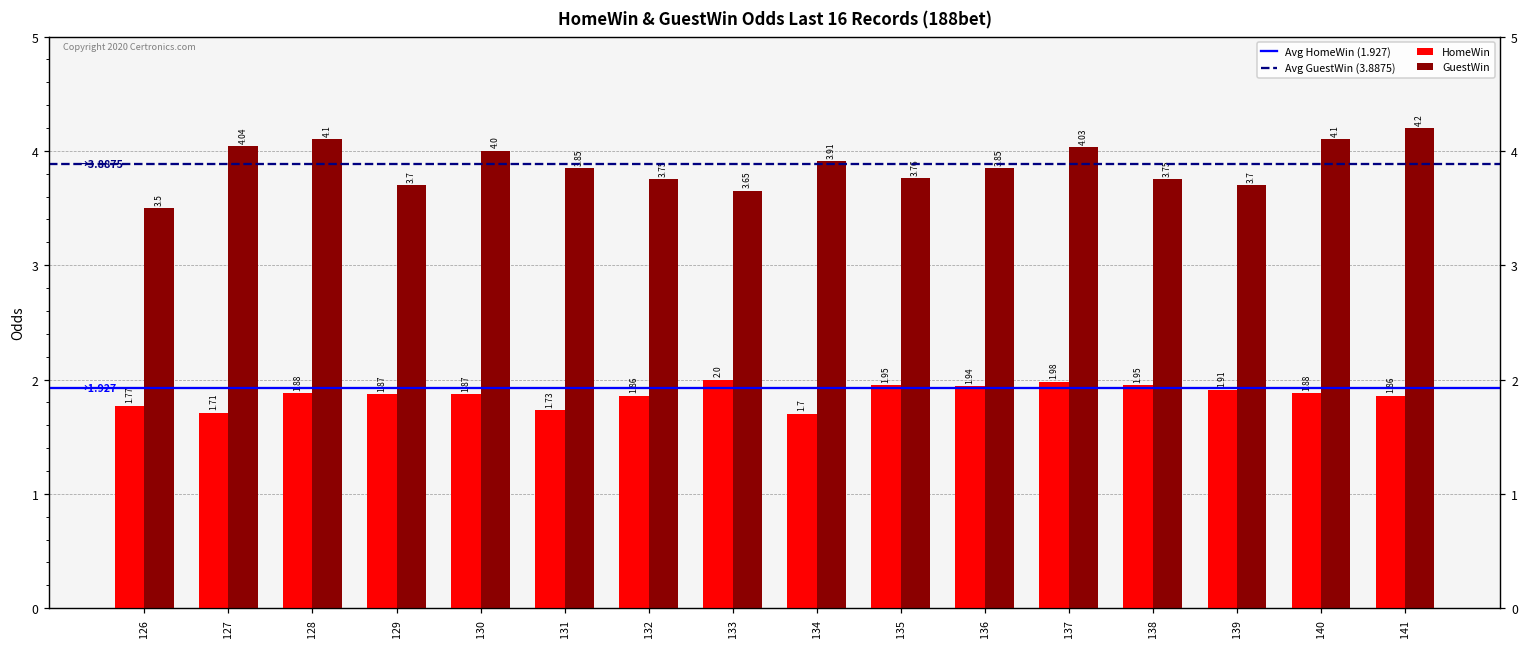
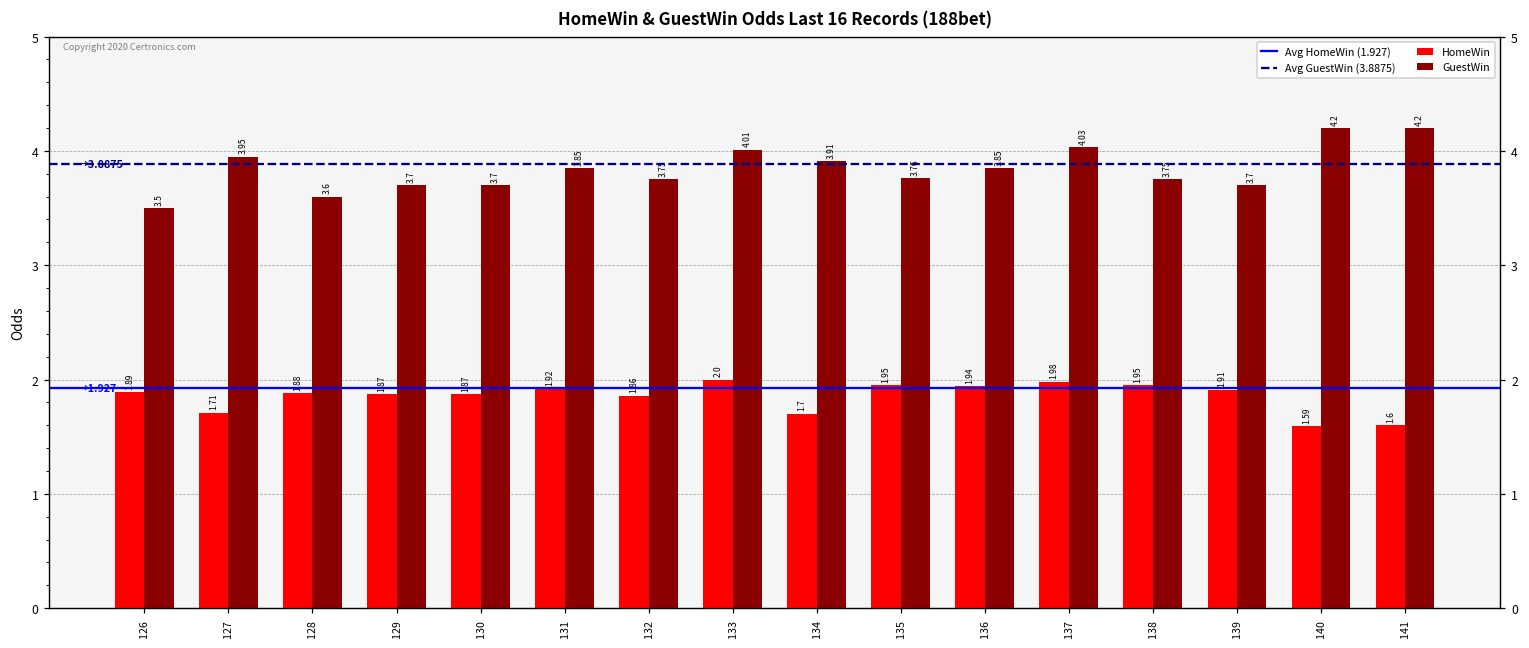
  {
    "HomeWin": {
-     "126": 1.77,
+     "126": 1.89,
      "127": 1.71,
      "128": 1.88,
      "129": 1.87,
      "130": 1.87,
-     "131": 1.73,
+     "131": 1.92,
      "132": 1.86,
      "133": 2.0,
      "134": 1.7,
      "135": 1.95,
      "136": 1.94,
      "137": 1.98,
      "138": 1.95,
      "139": 1.91,
-     "140": 1.88,
-     "141": 1.86
+     "140": 1.59,
+     "141": 1.6
    },
    "GuestWin": {
      "126": 3.5,
-     "127": 4.04,
-     "128": 4.1,
+     "127": 3.95,
+     "128": 3.6,
      "129": 3.7,
-     "130": 4.0,
+     "130": 3.7,
      "131": 3.85,
      "132": 3.75,
-     "133": 3.65,
+     "133": 4.01,
      "134": 3.91,
      "135": 3.76,
      "136": 3.85,
      "137": 4.03,
      "138": 3.75,
      "139": 3.7,
-     "140": 4.1,
+     "140": 4.2,
      "141": 4.2
    }
  }
